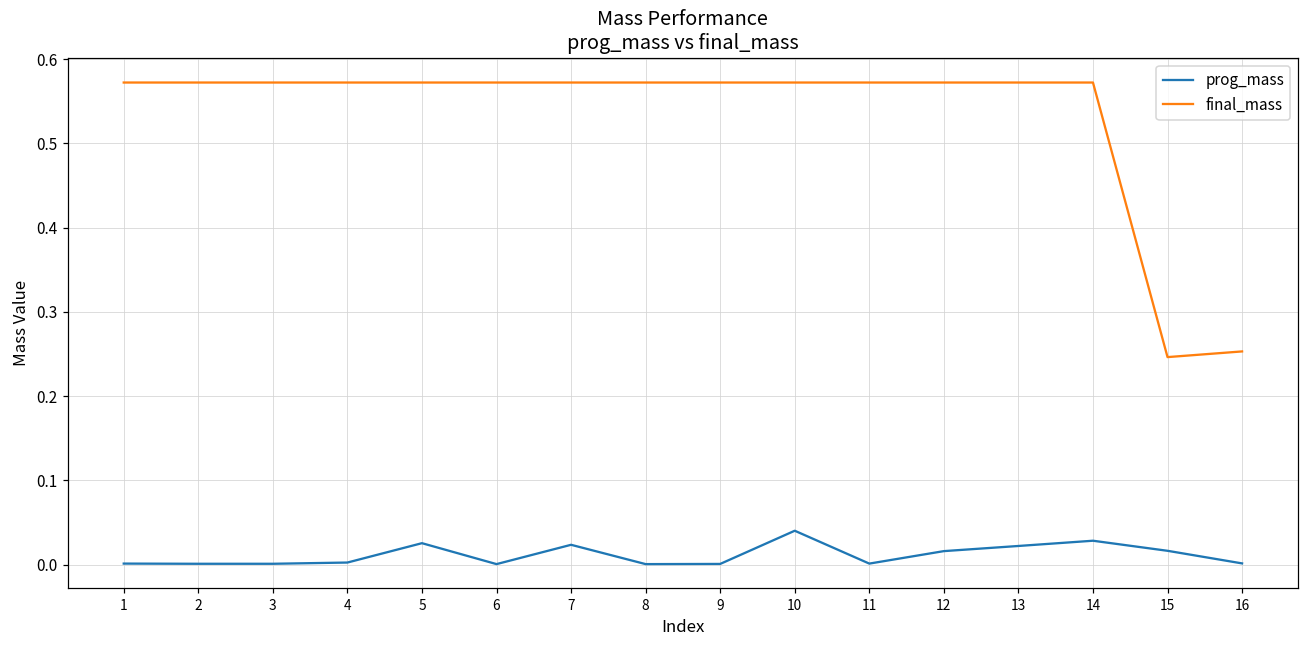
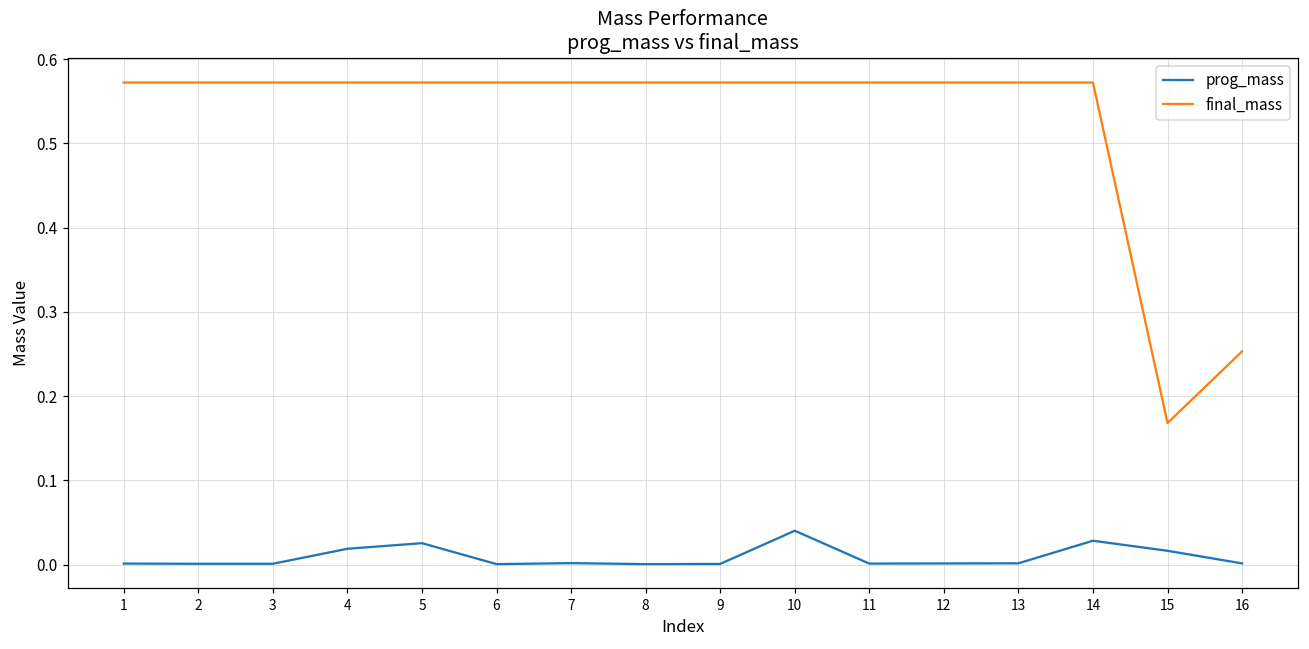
  {
    "prog_mass": {
      "1": 0.00,
      "2": 0.00,
      "3": 0.00,
-     "4": 0.00,
+     "4": 0.02,
      "5": 0.03,
      "6": 0.00,
-     "7": 0.02,
+     "7": 0.00,
      "8": 0.00,
      "9": 0.00,
      "10": 0.04,
      "11": 0.00,
-     "12": 0.02,
-     "13": 0.02,
+     "12": 0.00,
+     "13": 0.00,
      "14": 0.03,
      "15": 0.02,
      "16": 0.00
    },
    "final_mass": {
      "1": 0.57,
      "2": 0.57,
      "3": 0.57,
      "4": 0.57,
      "5": 0.57,
      "6": 0.57,
      "7": 0.57,
      "8": 0.57,
      "9": 0.57,
      "10": 0.57,
      "11": 0.57,
      "12": 0.57,
      "13": 0.57,
      "14": 0.57,
-     "15": 0.25,
+     "15": 0.17,
      "16": 0.25
    }
  }
